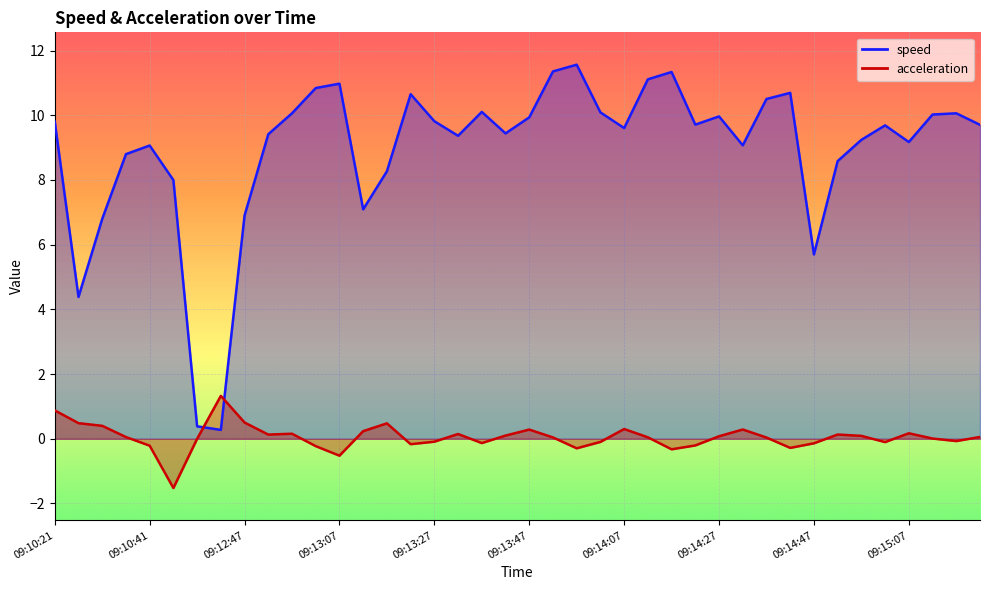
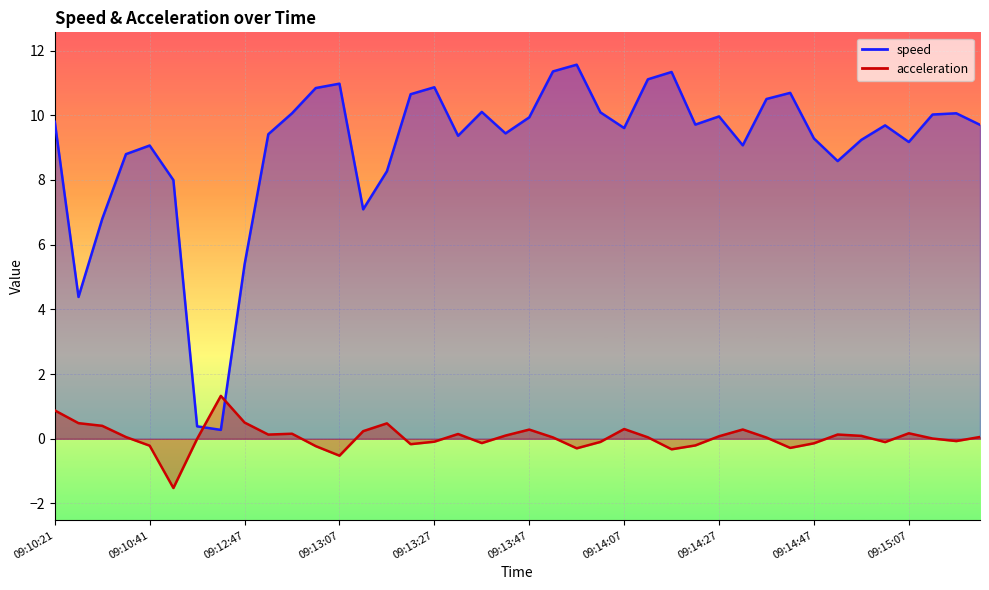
  {
    "speed": {
      "09:10:21": 9.8,
      "09:10:41": 9.1,
-     "09:12:47": 6.9,
+     "09:12:47": 5.4,
      "09:13:07": 11.0,
-     "09:13:27": 9.8,
+     "09:13:27": 10.9,
      "09:13:47": 9.9,
      "09:14:07": 9.6,
      "09:14:27": 10.0,
-     "09:14:47": 5.7,
+     "09:14:47": 9.3,
      "09:15:07": 9.2
    }
  }
